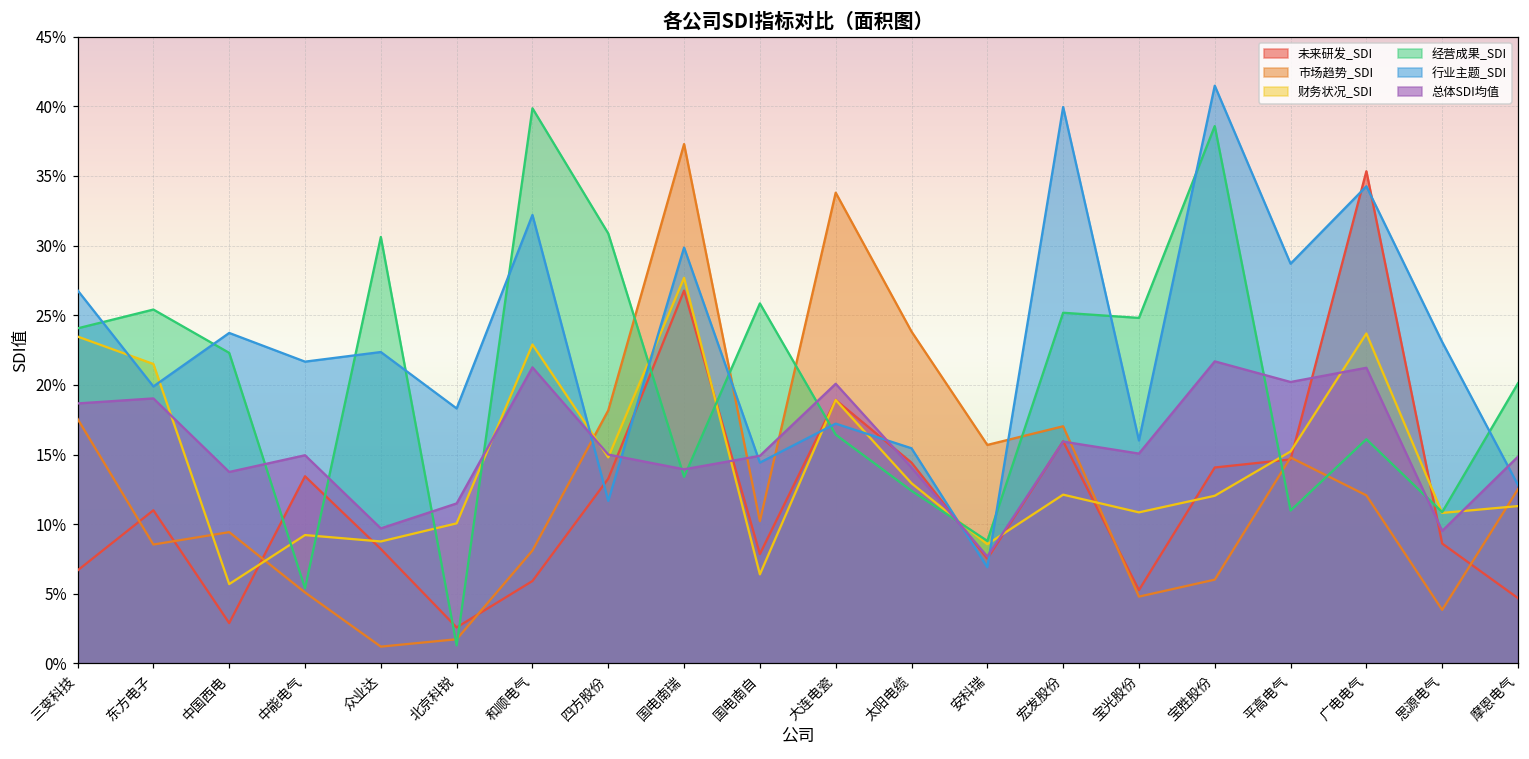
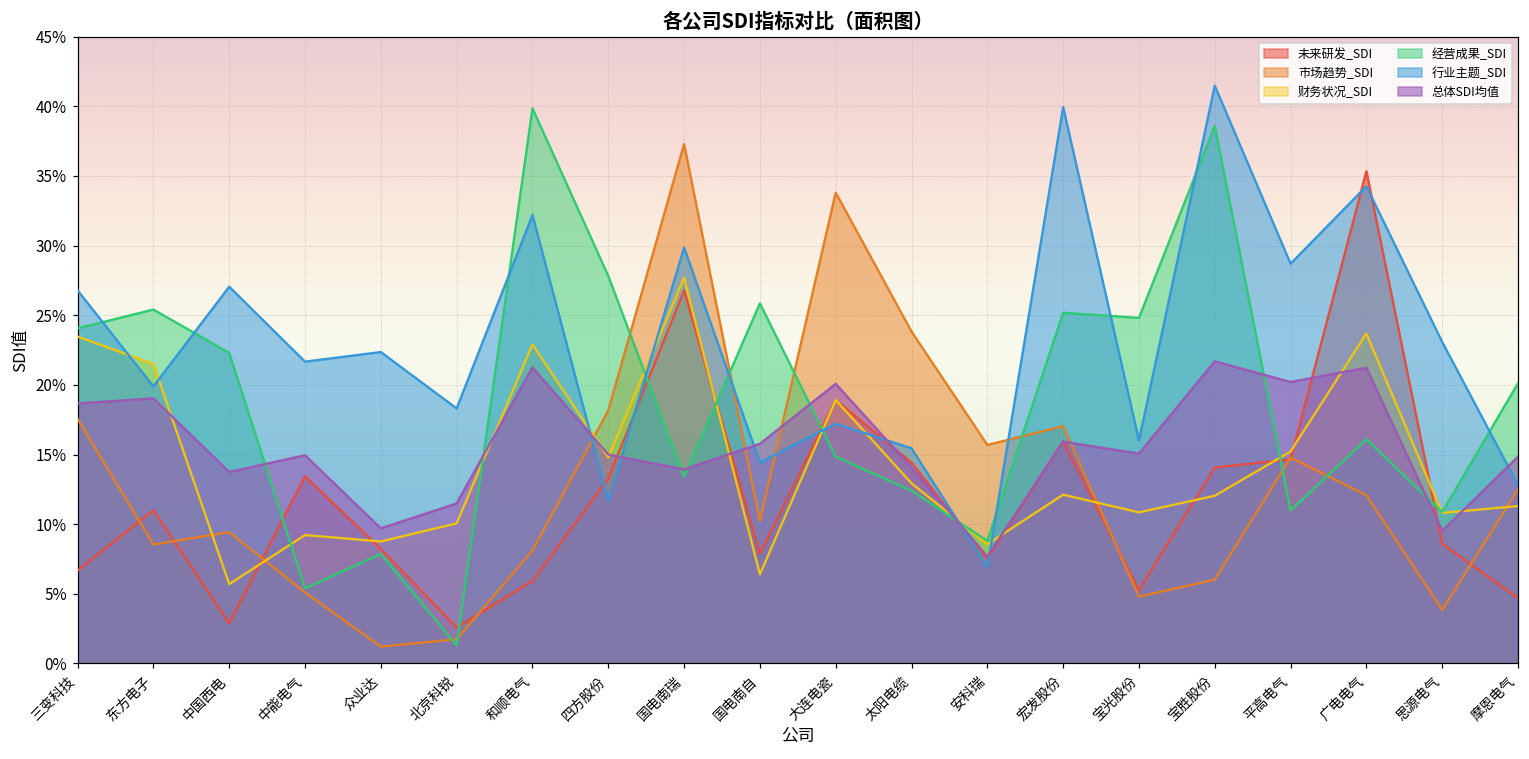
  {
    "经营成果_SDI": {
      "三变科技": "24.1%",
      "东方电子": "25.4%",
      "中国西电": "22.3%",
      "中能电气": "5.4%",
-     "众业达": "30.6%",
+     "众业达": "7.9%",
      "北京科锐": "1.3%",
      "和顺电气": "39.9%",
-     "四方股份": "30.9%",
+     "四方股份": "27.8%",
      "国电南瑞": "13.4%",
      "国电南自": "25.9%",
-     "大连电瓷": "16.4%",
+     "大连电瓷": "14.9%",
      "太阳电缆": "12.4%",
      "安科瑞": "8.8%",
      "宏发股份": "25.2%",
      "宝光股份": "24.8%",
      "宝胜股份": "38.6%",
      "平高电气": "11.0%",
      "广电电气": "16.1%",
      "摩恩电气": "20.1%"
    },
    "行业主题_SDI": {
      "三变科技": "26.8%",
      "东方电子": "19.9%",
-     "中国西电": "23.7%",
+     "中国西电": "27.1%",
      "中能电气": "21.7%",
      "众业达": "22.4%",
      "北京科锐": "18.3%",
      "和顺电气": "32.2%",
      "四方股份": "11.7%",
      "国电南瑞": "29.9%",
      "国电南自": "14.4%",
      "大连电瓷": "17.2%",
      "太阳电缆": "15.5%",
      "安科瑞": "6.9%",
      "宏发股份": "40.0%",
      "宝光股份": "16.0%",
      "宝胜股份": "41.5%",
      "平高电气": "28.7%",
      "广电电气": "34.3%",
      "思源电气": "23.1%",
      "摩恩电气": "12.8%"
    },
    "总体SDI均值": {
      "三变科技": "18.7%",
      "东方电子": "19.0%",
      "中国西电": "13.8%",
      "中能电气": "15.0%",
      "众业达": "9.7%",
      "北京科锐": "11.5%",
      "和顺电气": "21.3%",
      "四方股份": "15.0%",
      "国电南瑞": "13.9%",
-     "国电南自": "14.9%",
+     "国电南自": "15.8%",
      "大连电瓷": "20.1%",
      "太阳电缆": "14.1%",
      "宝光股份": "15.1%",
      "宝胜股份": "21.7%",
      "平高电气": "20.2%",
      "广电电气": "21.2%",
      "思源电气": "9.5%",
      "摩恩电气": "14.9%"
    }
  }
